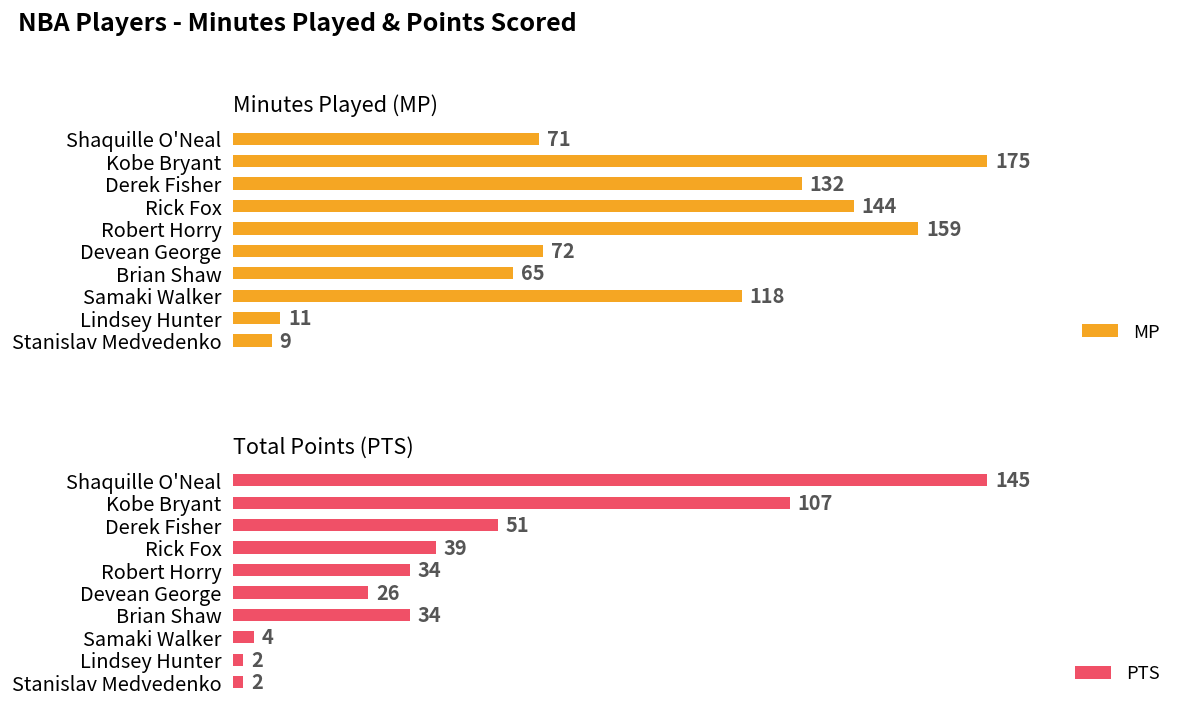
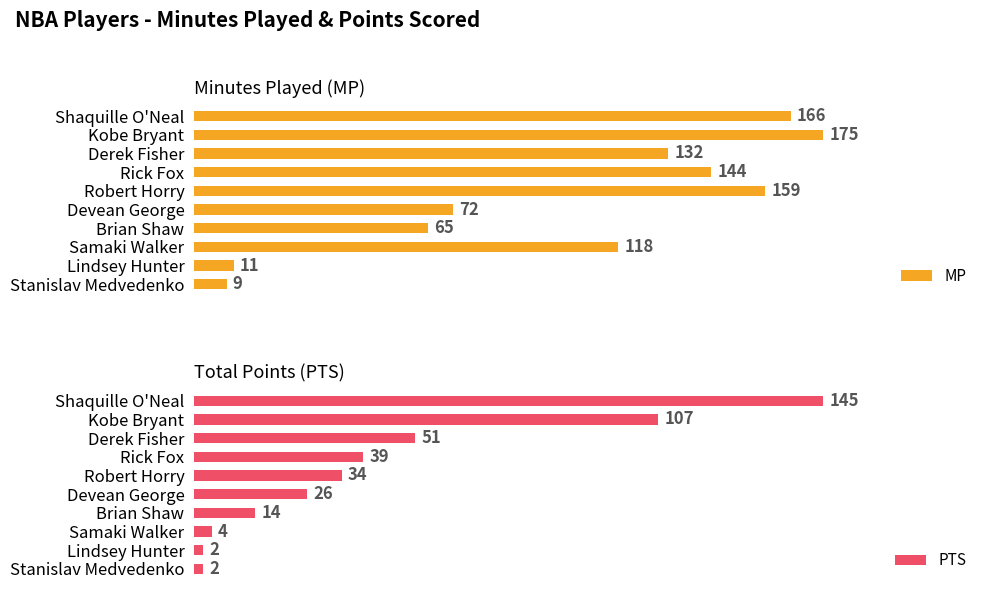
  {
    "Minutes Played (MP)": {
-     "Shaquille O'Neal": 71,
+     "Shaquille O'Neal": 166,
      "Kobe Bryant": 175,
      "Derek Fisher": 132,
      "Rick Fox": 144,
      "Robert Horry": 159,
      "Devean George": 72,
      "Brian Shaw": 65,
      "Samaki Walker": 118,
      "Lindsey Hunter": 11,
      "Stanislav Medvedenko": 9
    },
    "Total Points (PTS)": {
      "Shaquille O'Neal": 145,
      "Kobe Bryant": 107,
      "Derek Fisher": 51,
      "Rick Fox": 39,
      "Robert Horry": 34,
      "Devean George": 26,
-     "Brian Shaw": 34,
+     "Brian Shaw": 14,
      "Samaki Walker": 4,
      "Lindsey Hunter": 2,
      "Stanislav Medvedenko": 2
    }
  }
